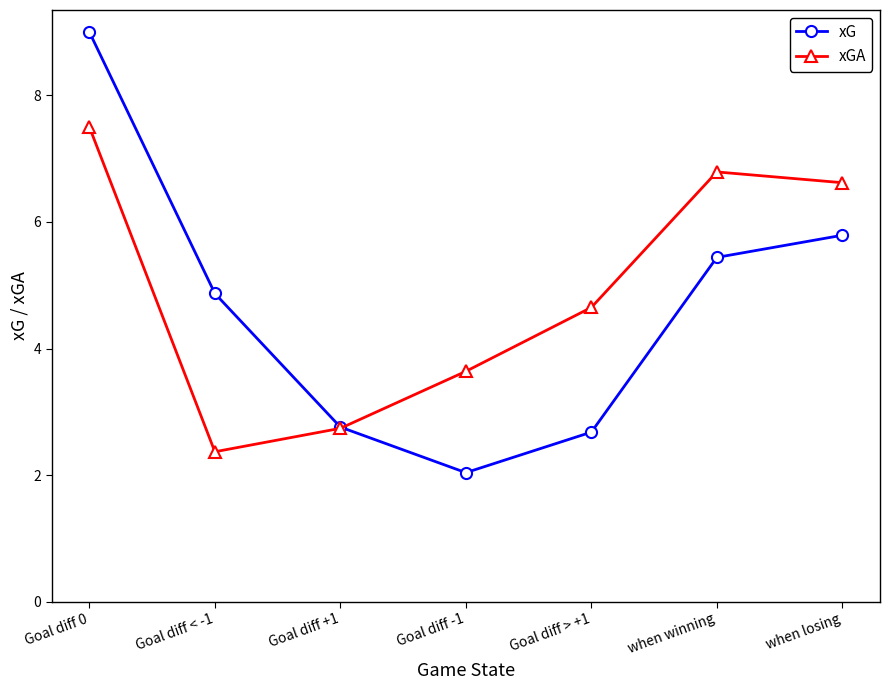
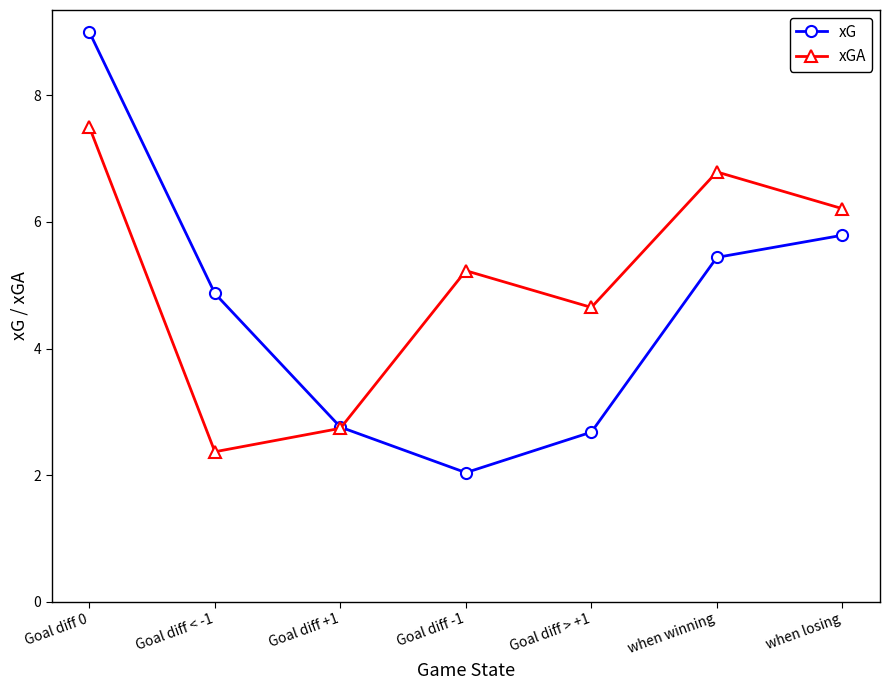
  {
    "xG": {
      "Goal diff 0": 9.0,
      "Goal diff < -1": 4.9,
      "Goal diff -1": 2.0,
      "Goal diff > +1": 2.7,
      "when winning": 5.4,
      "when losing": 5.8
    },
    "xGA": {
      "Goal diff 0": 7.5,
      "Goal diff < -1": 2.4,
-     "Goal diff -1": 3.6,
+     "Goal diff -1": 5.2,
      "Goal diff > +1": 4.7,
      "when winning": 6.8,
-     "when losing": 6.6
+     "when losing": 6.2
    }
  }
